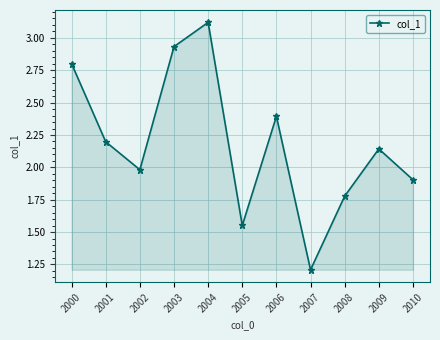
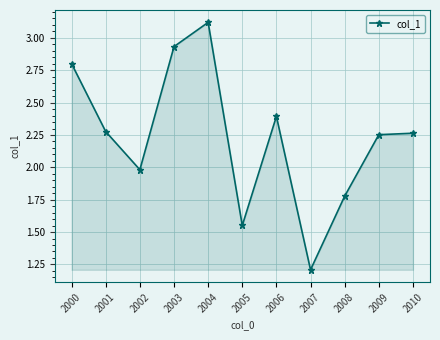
  {
    "2000": 2.80,
-   "2001": 2.20,
+   "2001": 2.28,
    "2002": 1.98,
    "2003": 2.93,
    "2004": 3.12,
    "2005": 1.55,
    "2006": 2.39,
    "2007": 1.21,
    "2008": 1.78,
-   "2009": 2.14,
-   "2010": 1.90
+   "2009": 2.25,
+   "2010": 2.26
  }
